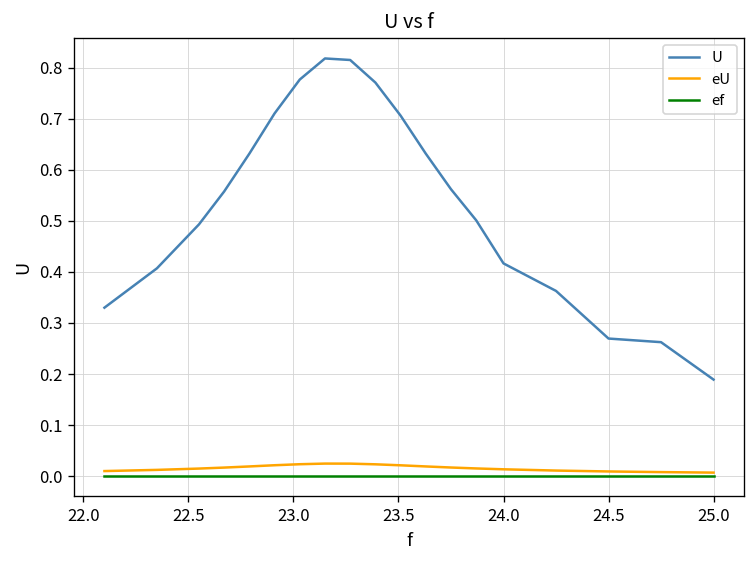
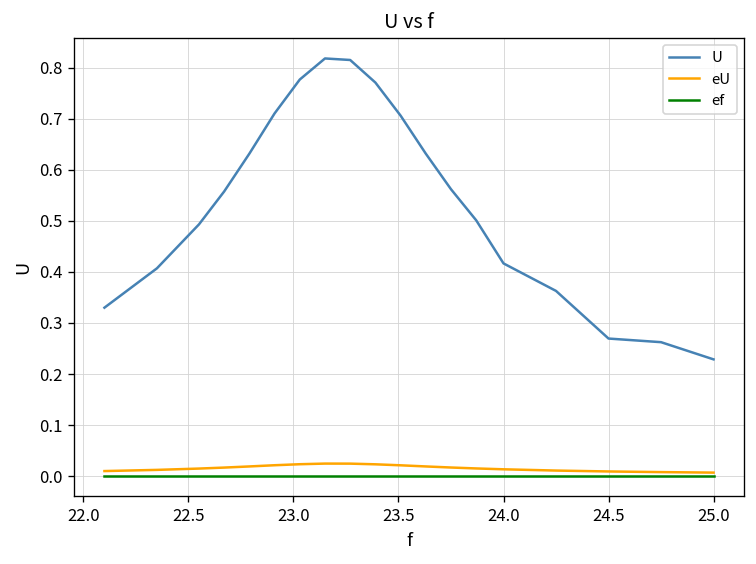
  {
    "U": {
      "24.0": 0.42,
      "24.5": 0.27,
-     "25.0": 0.19
+     "25.0": 0.23
    },
    "eU": {
      "24.0": 0.01,
      "24.5": 0.01
    },
    "ef": {
      "24.0": 0.00,
      "24.5": 0.00
    }
  }
